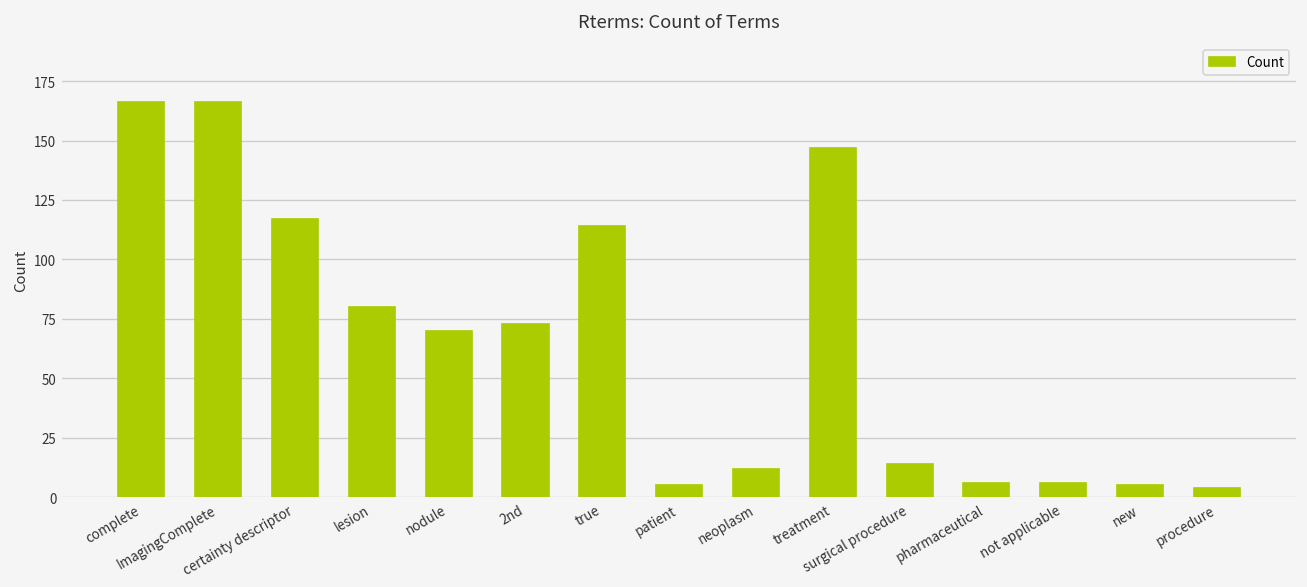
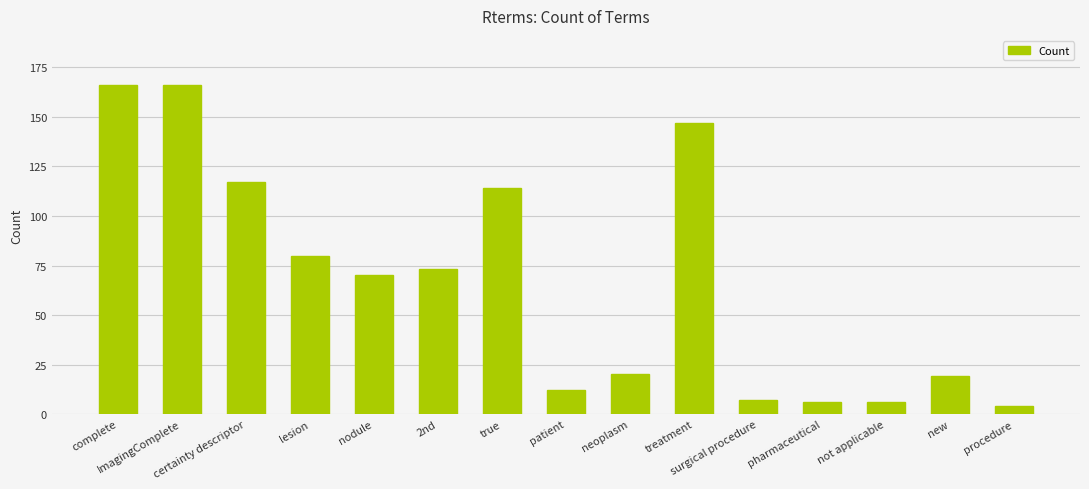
  {
    "complete": 166,
    "ImagingComplete": 166,
    "certainty descriptor": 117,
    "lesion": 80,
    "nodule": 70,
    "2nd": 73,
    "true": 114,
-   "patient": 5,
-   "neoplasm": 12,
+   "patient": 12,
+   "neoplasm": 20,
    "treatment": 147,
-   "surgical procedure": 14,
+   "surgical procedure": 7,
    "pharmaceutical": 6,
    "not applicable": 6,
-   "new": 5,
+   "new": 19,
    "procedure": 4
  }
